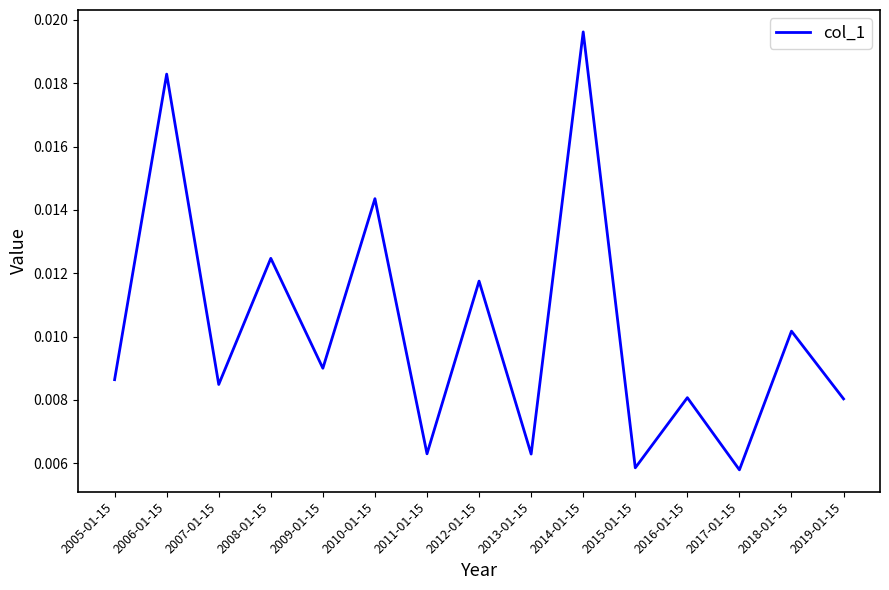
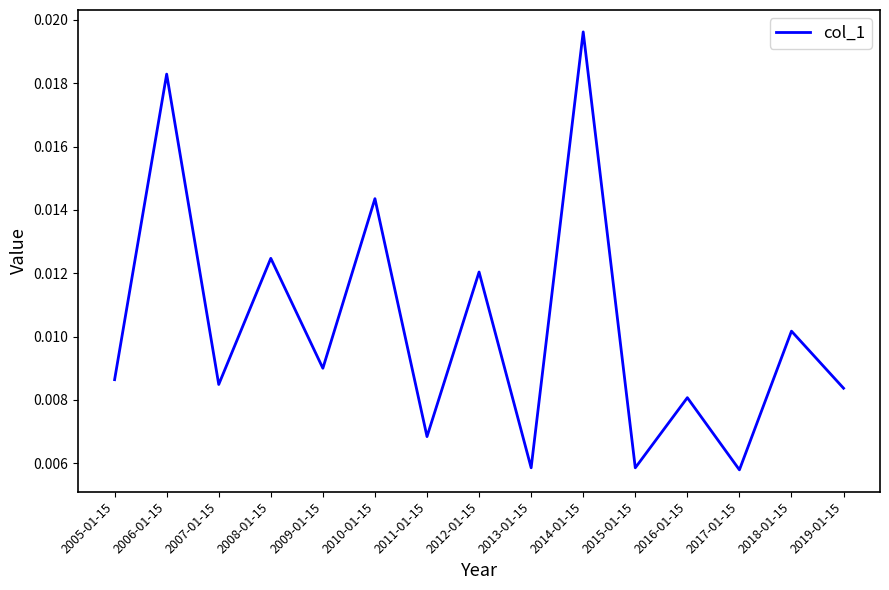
  {
    "2005-01-15": 0.0086,
    "2006-01-15": 0.0183,
    "2007-01-15": 0.0085,
    "2008-01-15": 0.0125,
    "2009-01-15": 0.0090,
    "2010-01-15": 0.0144,
-   "2011-01-15": 0.0063,
-   "2012-01-15": 0.0118,
-   "2013-01-15": 0.0063,
+   "2011-01-15": 0.0068,
+   "2012-01-15": 0.0120,
+   "2013-01-15": 0.0059,
    "2014-01-15": 0.0196,
    "2015-01-15": 0.0059,
    "2016-01-15": 0.0081,
    "2017-01-15": 0.0058,
    "2018-01-15": 0.0102,
-   "2019-01-15": 0.0080
+   "2019-01-15": 0.0084
  }
